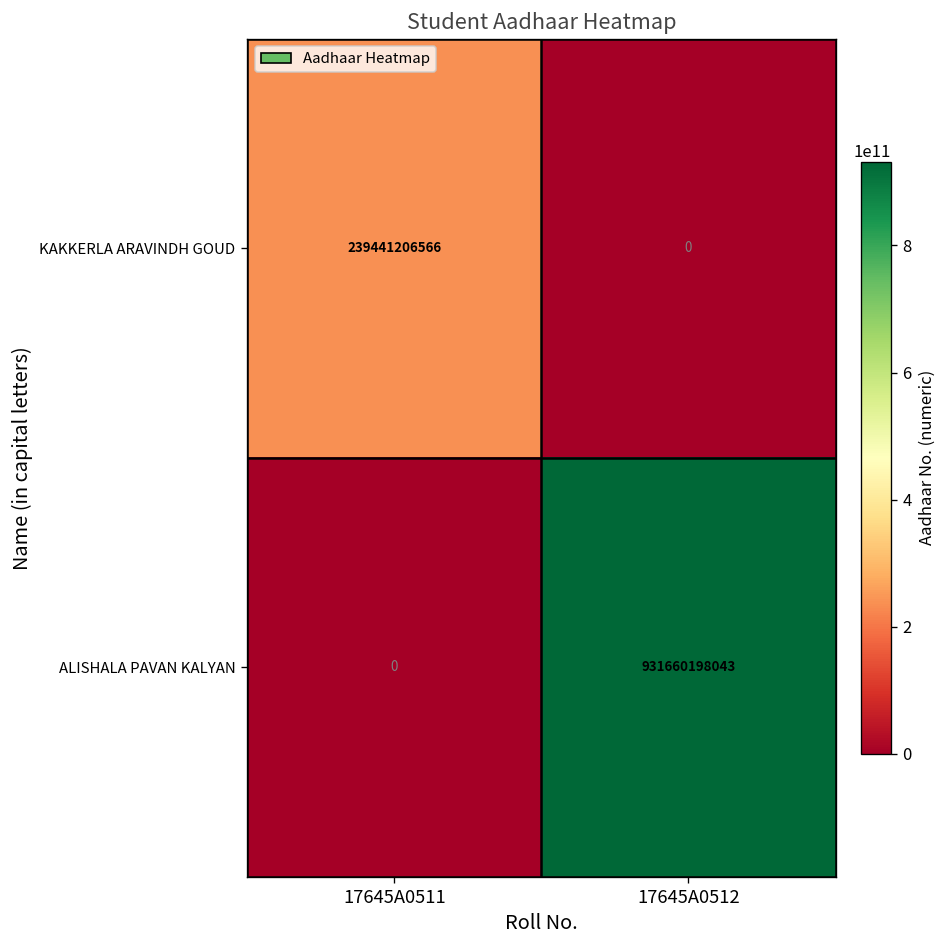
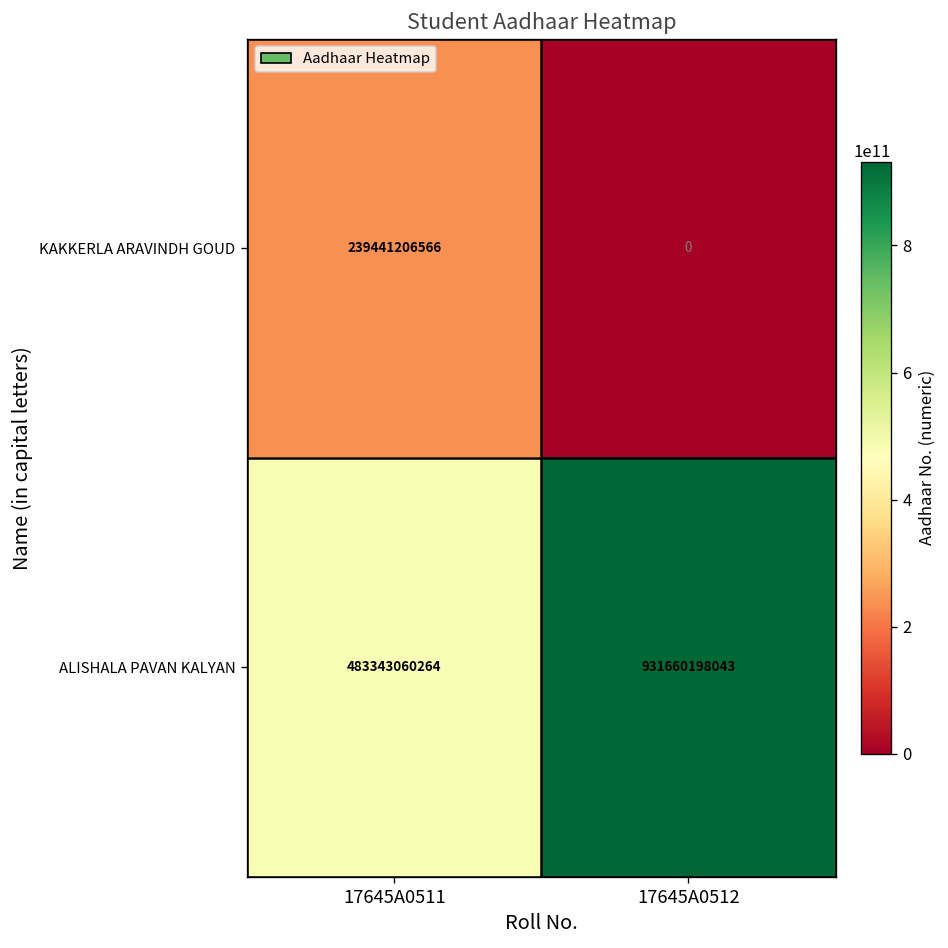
  {
    "KAKKERLA ARAVINDH GOUD": {
      "17645A0511": 239441206566,
      "17645A0512": 0
    },
    "ALISHALA PAVAN KALYAN": {
-     "17645A0511": 0,
+     "17645A0511": 483343060264,
      "17645A0512": 931660198043
    }
  }
